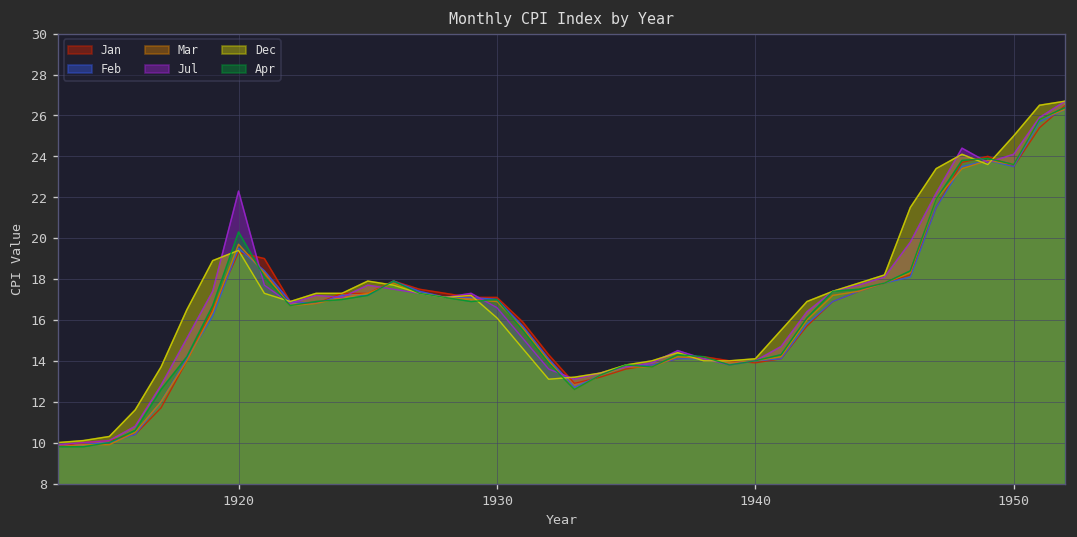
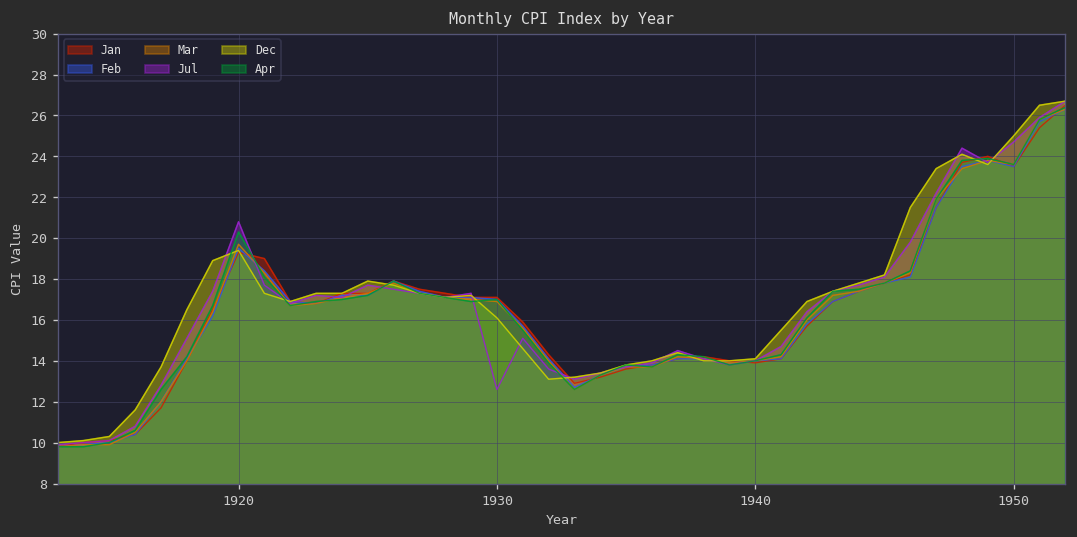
  {
    "Jul": {
-     "1920": 22.3,
-     "1930": 16.6,
-     "1950": 24.1
+     "1920": 20.8,
+     "1930": 12.6,
+     "1950": 24.7
    },
    "Apr": {
      "1920": 20.3
    }
  }
